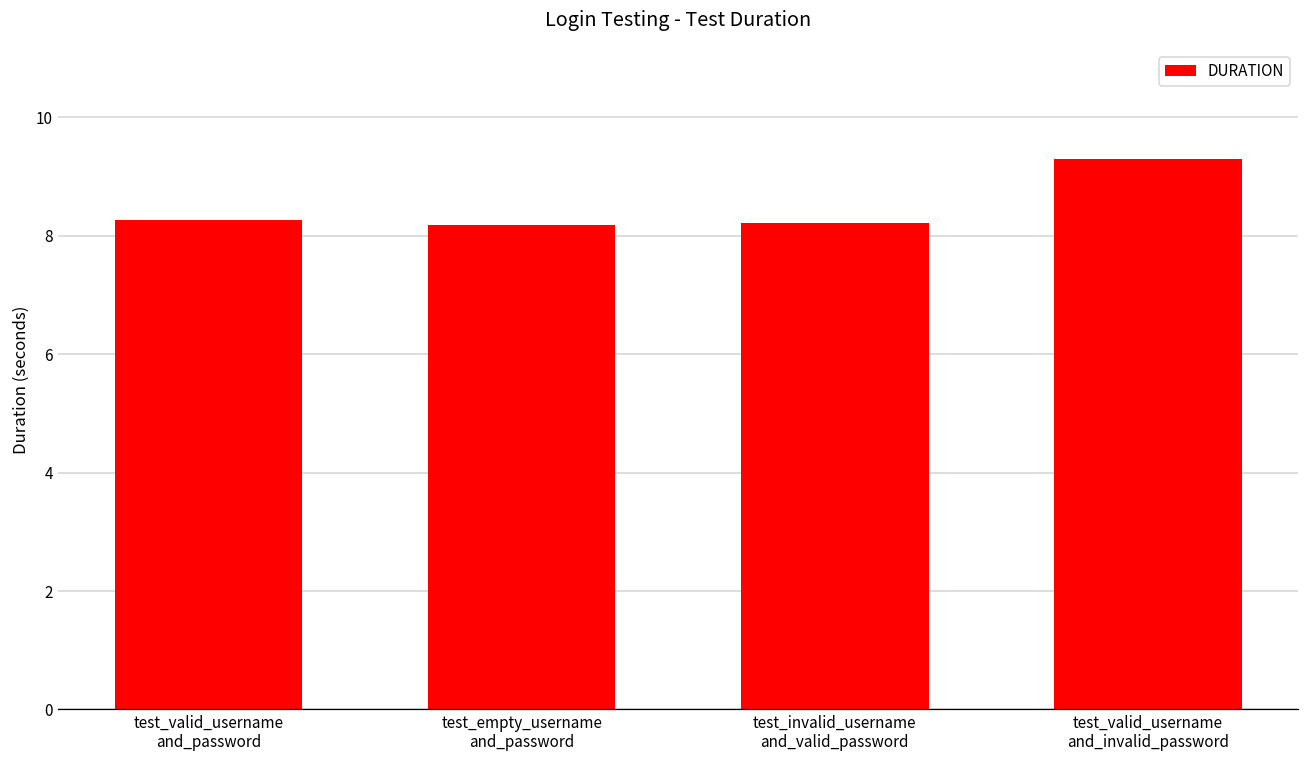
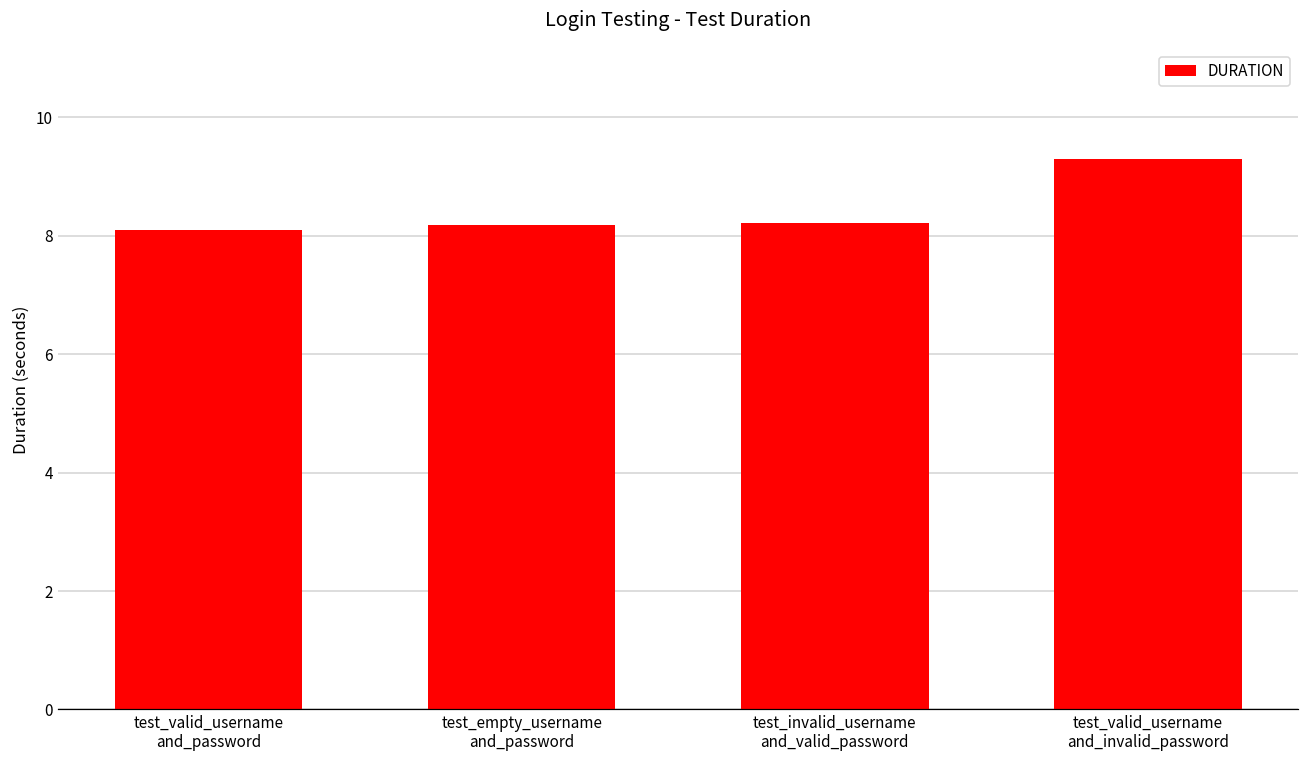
  {
-   "test_valid_username and_password": 8.3,
+   "test_valid_username and_password": 8.1,
    "test_empty_username and_password": 8.2,
    "test_invalid_username and_valid_password": 8.2,
    "test_valid_username and_invalid_password": 9.3
  }
